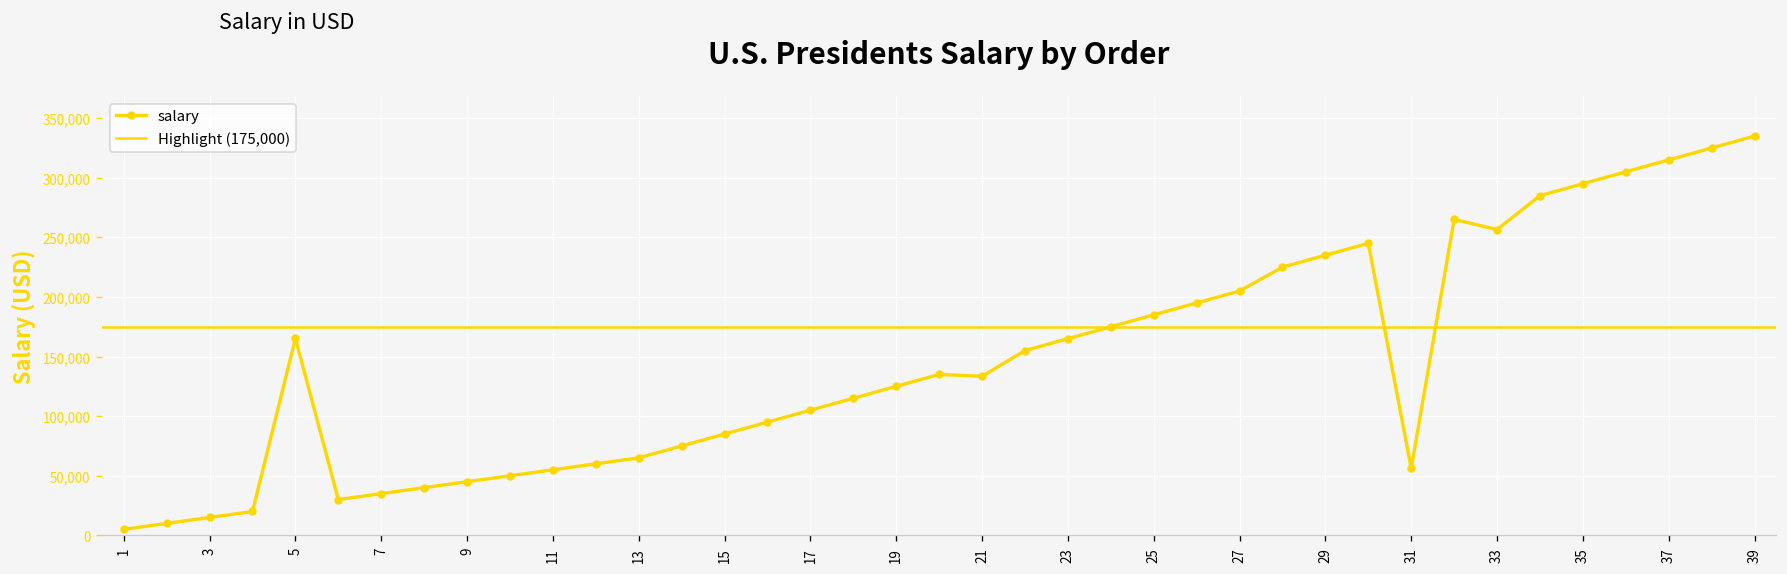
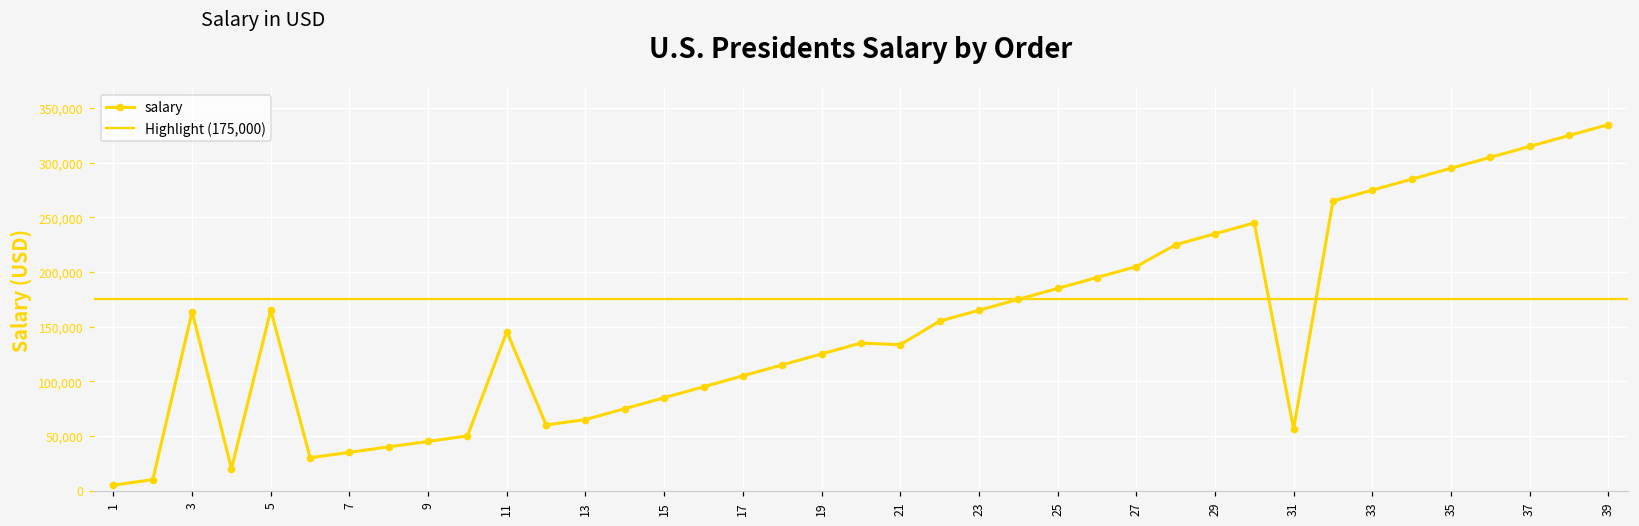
  {
    "1": "10,000",
-   "3": "20,000",
+   "3": "160,000",
    "5": "170,000",
    "7": "40,000",
    "9": "50,000",
-   "11": "60,000",
+   "11": "150,000",
    "13": "70,000",
    "15": "90,000",
    "17": "110,000",
    "19": "130,000",
    "21": "130,000",
    "23": "170,000",
    "25": "190,000",
    "27": "210,000",
    "29": "240,000",
    "31": "60,000",
-   "33": "260,000",
+   "33": "280,000",
    "35": "300,000",
    "37": "320,000",
    "39": "340,000"
  }
